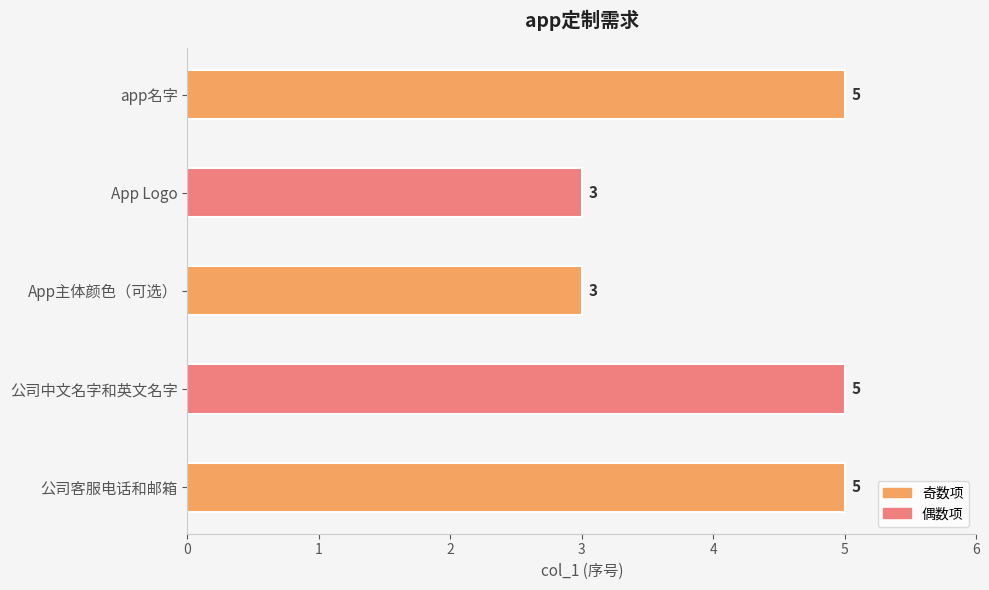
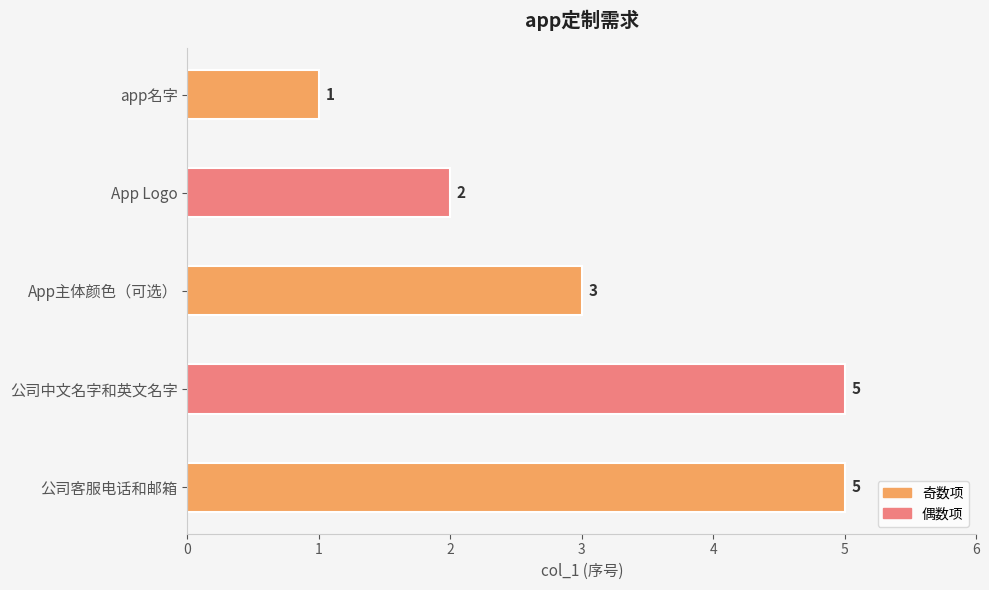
  {
-   "app名字": 5,
-   "App Logo": 3,
+   "app名字": 1,
+   "App Logo": 2,
    "App主体颜色（可选）": 3,
    "公司中文名字和英文名字": 5,
    "公司客服电话和邮箱": 5
  }
